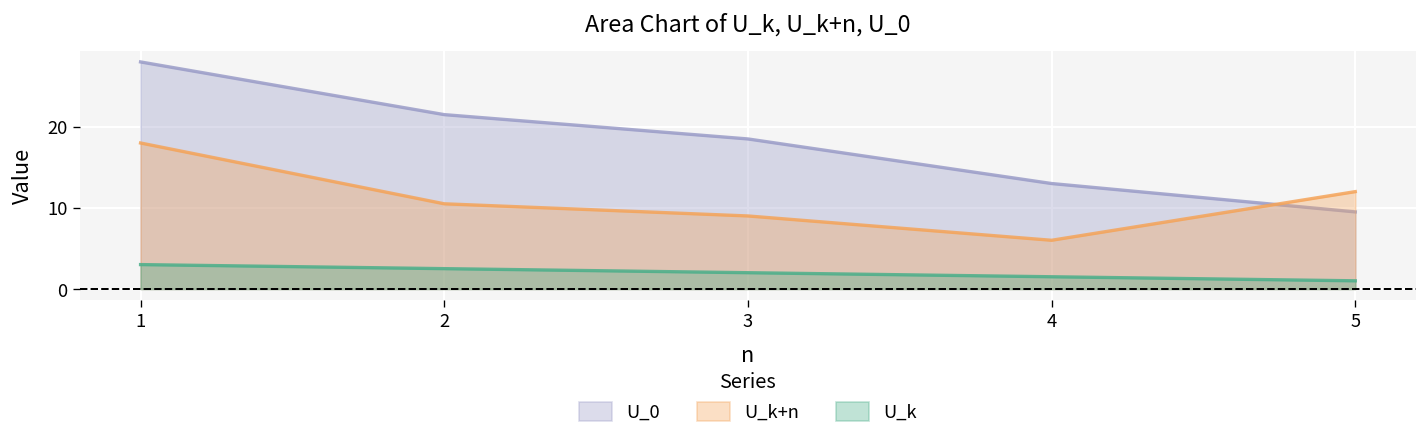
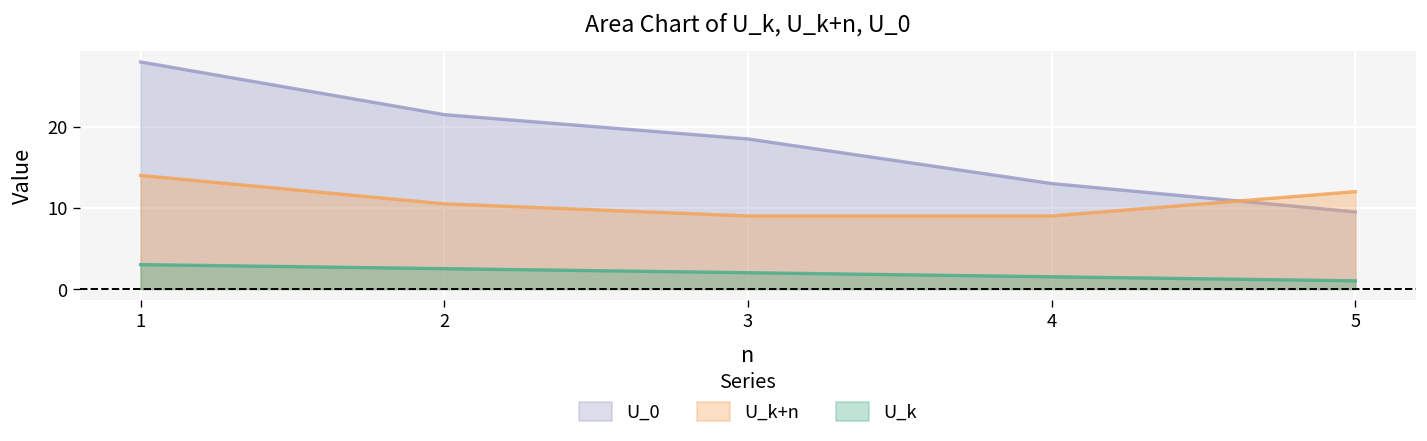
  {
    "U_k+n": {
-     "1": 18,
+     "1": 14,
      "2": 11,
      "3": 9,
-     "4": 6,
+     "4": 9,
      "5": 12
    }
  }
